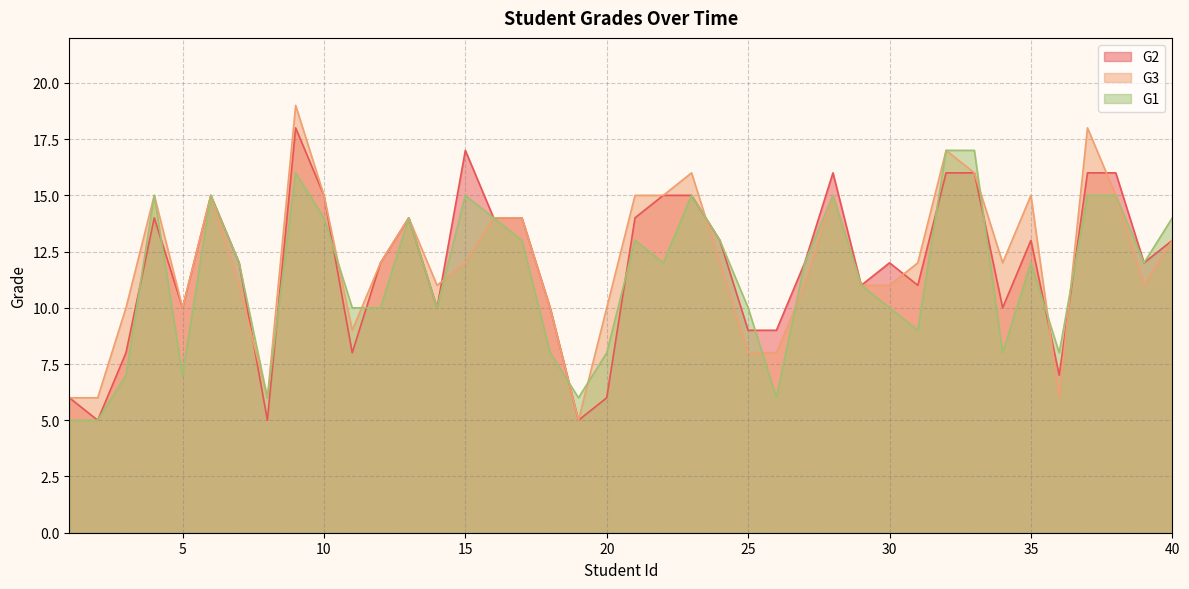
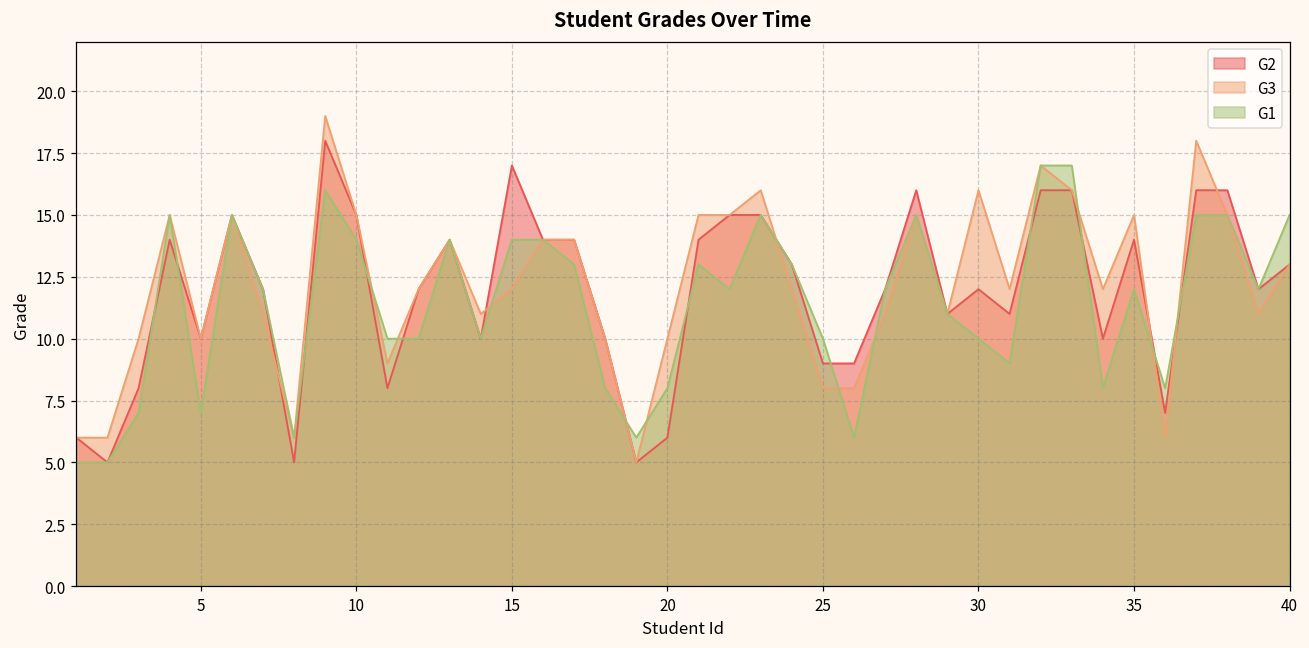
  {
    "G2": {
      "15": 17,
      "20": 6,
      "25": 9,
      "30": 12,
-     "35": 13
+     "35": 14
    },
    "G3": {
      "15": 12,
      "20": 10,
      "25": 8,
-     "30": 11,
+     "30": 16,
      "35": 15
    },
    "G1": {
      "5": 7,
      "10": 14,
-     "15": 15,
+     "15": 14,
      "20": 8,
      "25": 10,
      "30": 10,
      "35": 12,
-     "40": 14
+     "40": 15
    }
  }
